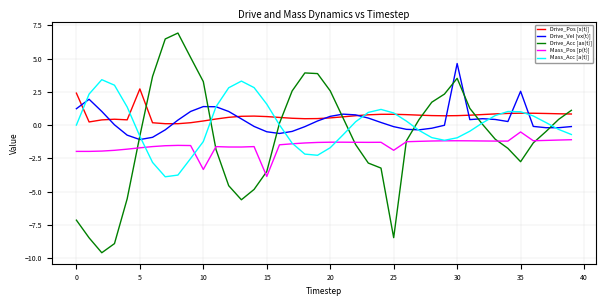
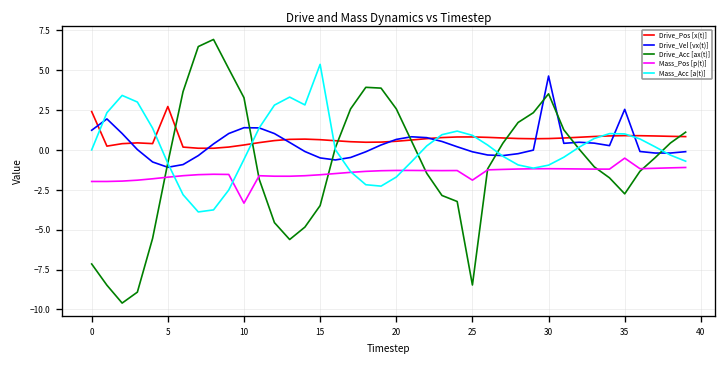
  {
    "Drive_Pos [x(t)]": {
      "0": 2.4,
      "5": 2.7,
      "10": 0.3,
      "15": 0.6,
      "30": 0.7
    },
    "Drive_Vel [vx(t)]": {
      "0": 1.2,
      "5": -1.1,
      "10": 1.4,
      "15": -0.5,
      "25": -0.1,
      "30": 4.6,
      "35": 2.5
    },
    "Drive_Acc [ax(t)]": {
      "0": -7.2,
      "10": 3.3,
      "15": -3.5,
      "20": 2.6,
      "25": -8.5,
      "30": 3.5,
      "35": -2.8
    },
    "Mass_Pos [p(t)]": {
      "0": -2.0,
      "5": -1.7,
      "10": -3.3,
-     "15": -3.9,
+     "15": -1.6,
      "20": -1.3,
      "25": -1.9,
      "30": -1.2,
      "35": -0.5
    },
    "Mass_Acc [a(t)]": {
      "0": 0.0,
-     "10": -1.2,
-     "15": 1.6,
+     "10": -0.6,
+     "15": 5.4,
      "20": -1.7,
      "30": -1.0
    }
  }
